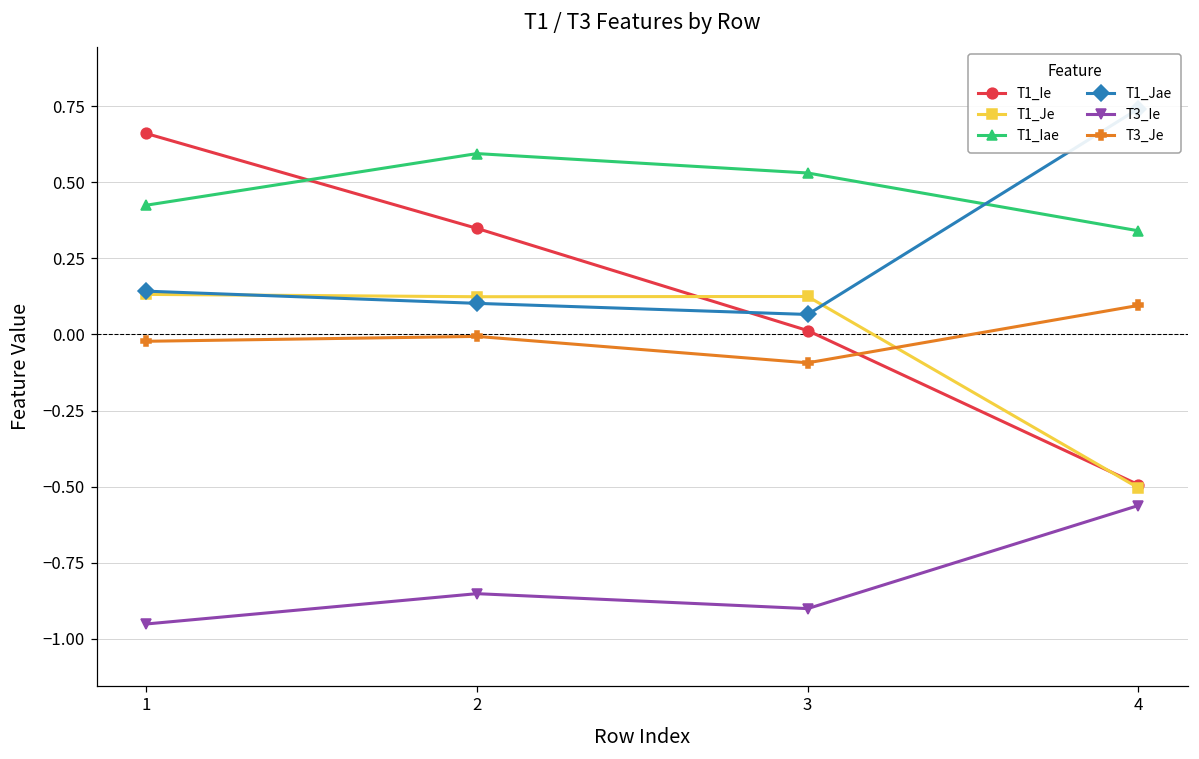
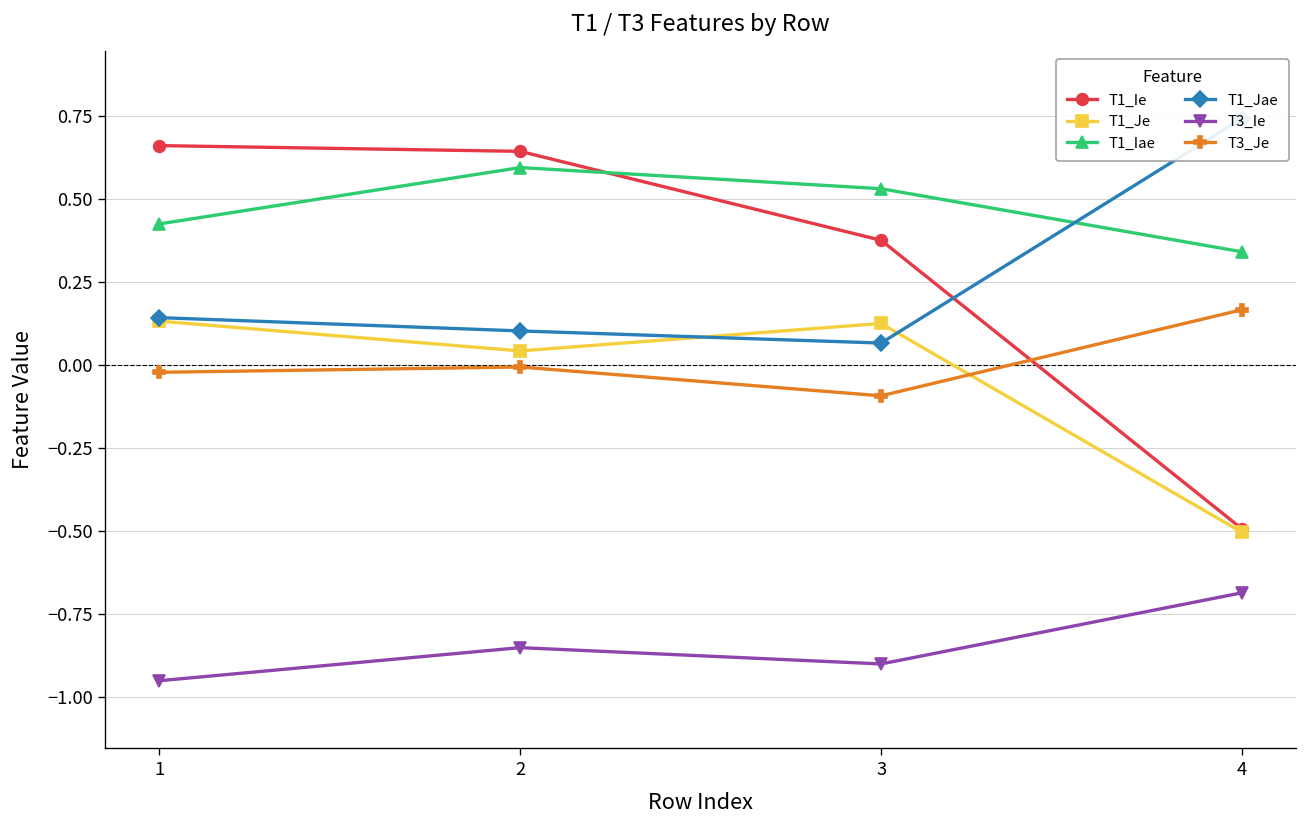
  {
    "T1_Ie": {
      "1": 0.66,
-     "2": 0.35,
-     "3": 0.01,
+     "2": 0.64,
+     "3": 0.38,
      "4": -0.49
    },
    "T1_Je": {
      "1": 0.13,
-     "2": 0.12,
+     "2": 0.04,
      "3": 0.12,
      "4": -0.50
    },
    "T1_Iae": {
      "1": 0.42,
      "2": 0.59,
      "3": 0.53,
      "4": 0.34
    },
    "T1_Jae": {
      "1": 0.14,
      "2": 0.10,
      "3": 0.07
    },
    "T3_Ie": {
      "1": -0.95,
      "2": -0.85,
      "3": -0.90,
-     "4": -0.56
+     "4": -0.69
    },
    "T3_Je": {
      "1": -0.02,
      "2": -0.01,
      "3": -0.09,
-     "4": 0.10
+     "4": 0.17
    }
  }
